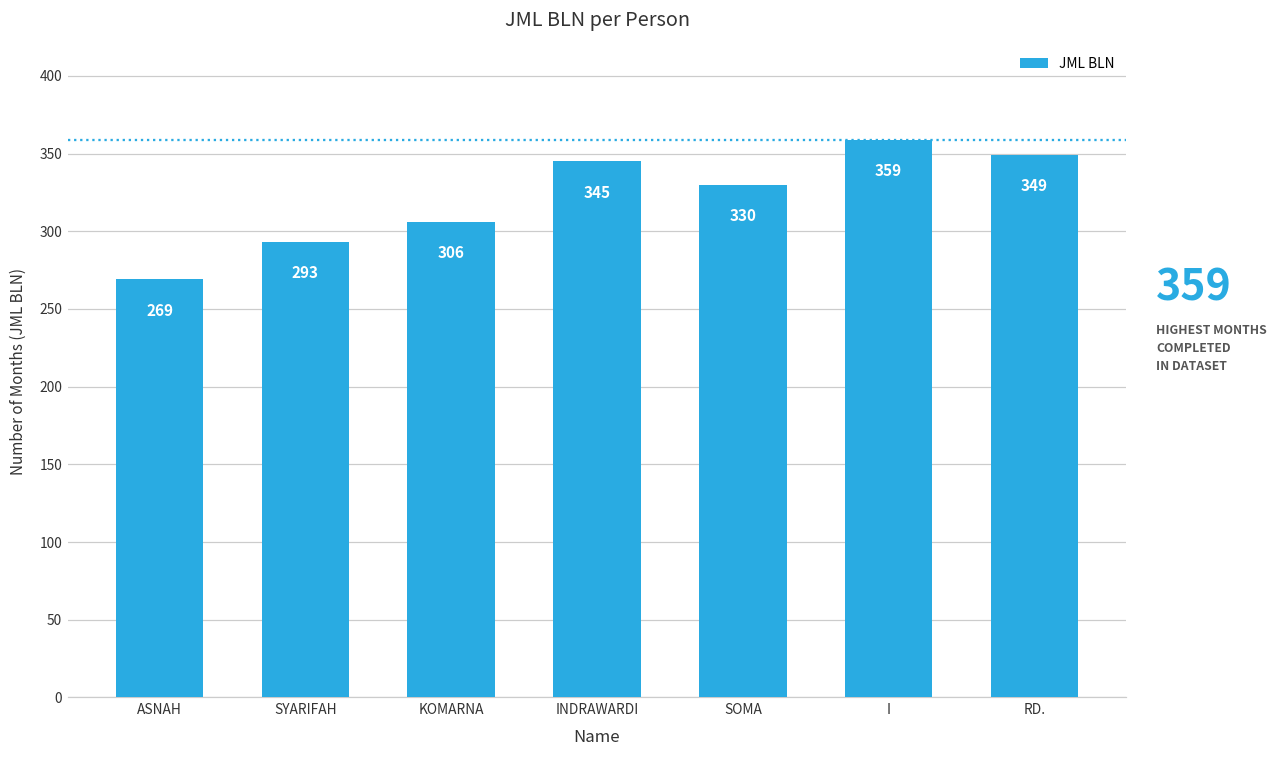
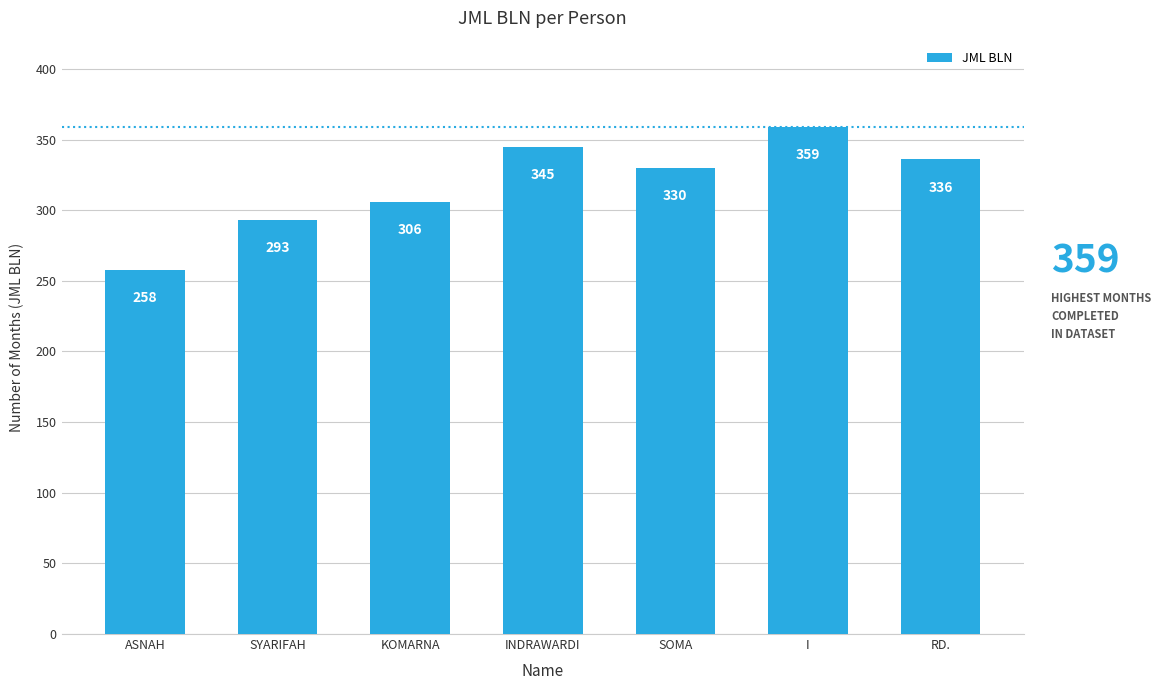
  {
-   "ASNAH": 269,
+   "ASNAH": 258,
    "SYARIFAH": 293,
    "KOMARNA": 306,
    "INDRAWARDI": 345,
    "SOMA": 330,
    "I": 359,
-   "RD.": 349
+   "RD.": 336
  }
